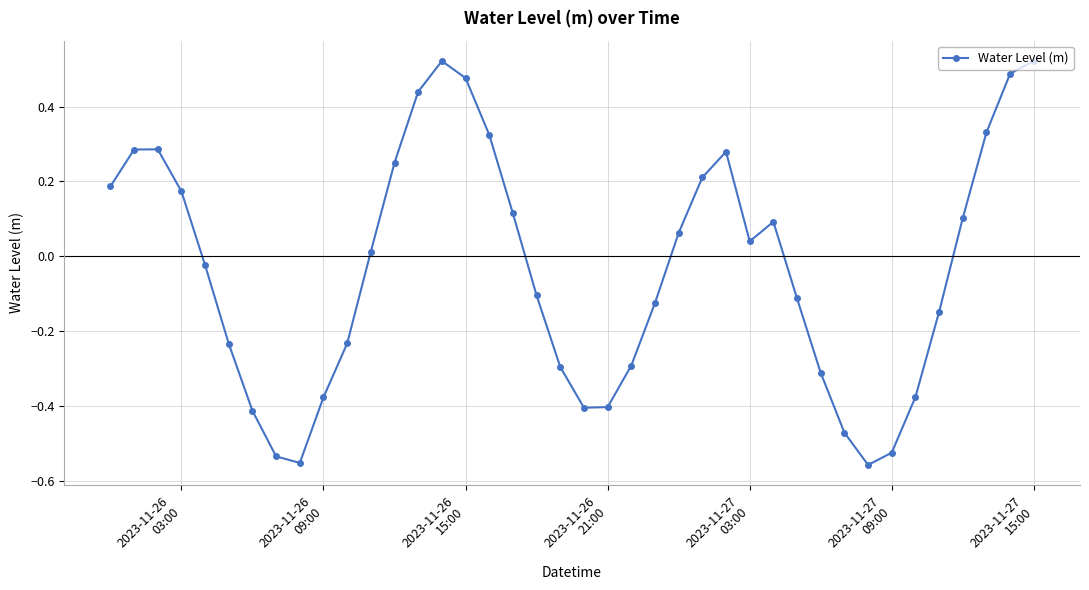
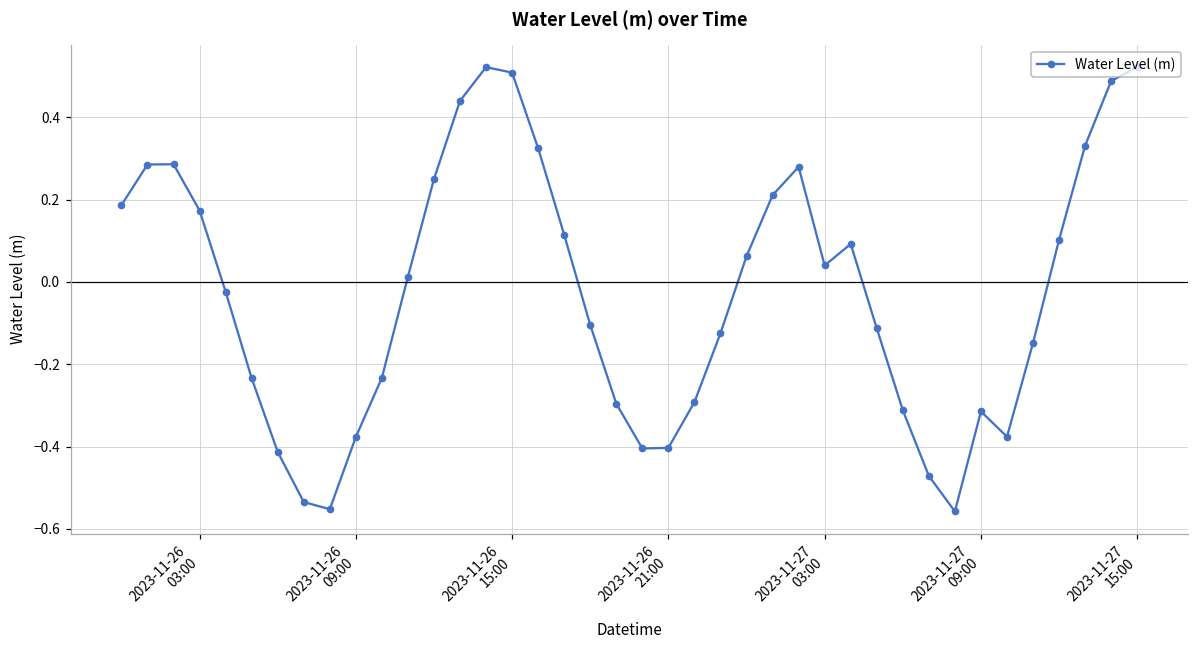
  {
    "2023-11-26 03:00": 0.17,
    "2023-11-26 09:00": -0.38,
-   "2023-11-26 15:00": 0.48,
+   "2023-11-26 15:00": 0.51,
    "2023-11-26 21:00": -0.40,
    "2023-11-27 03:00": 0.04,
-   "2023-11-27 09:00": -0.52
+   "2023-11-27 09:00": -0.31
  }
